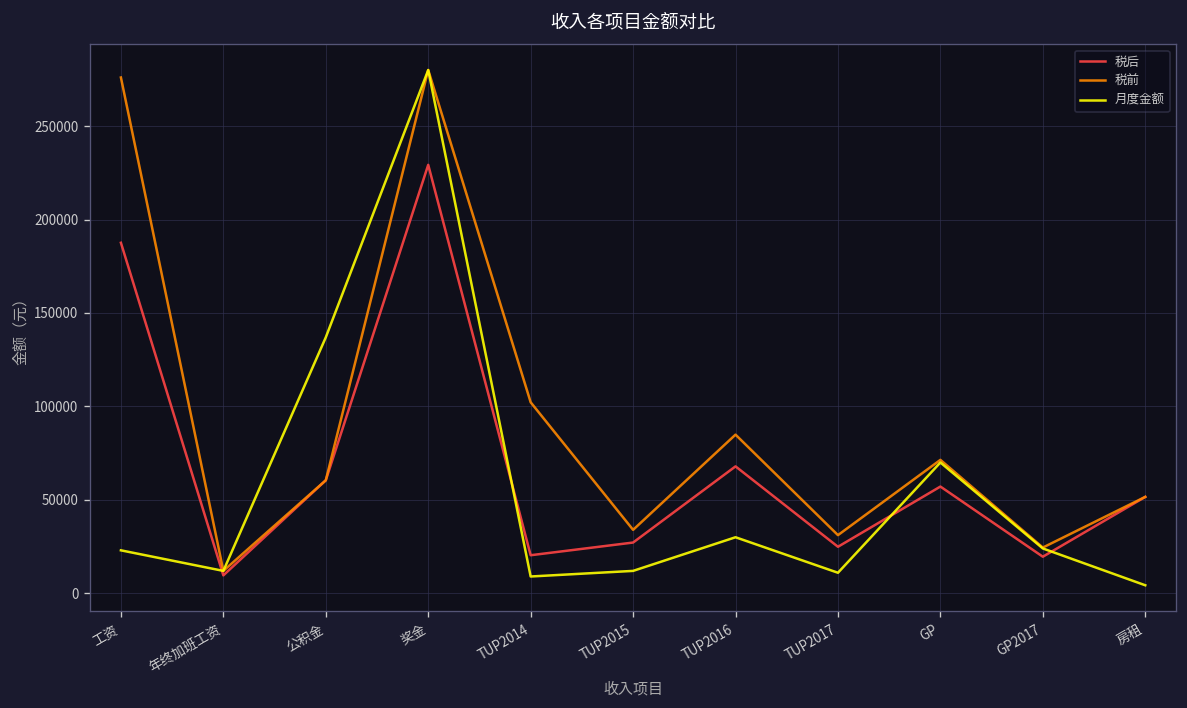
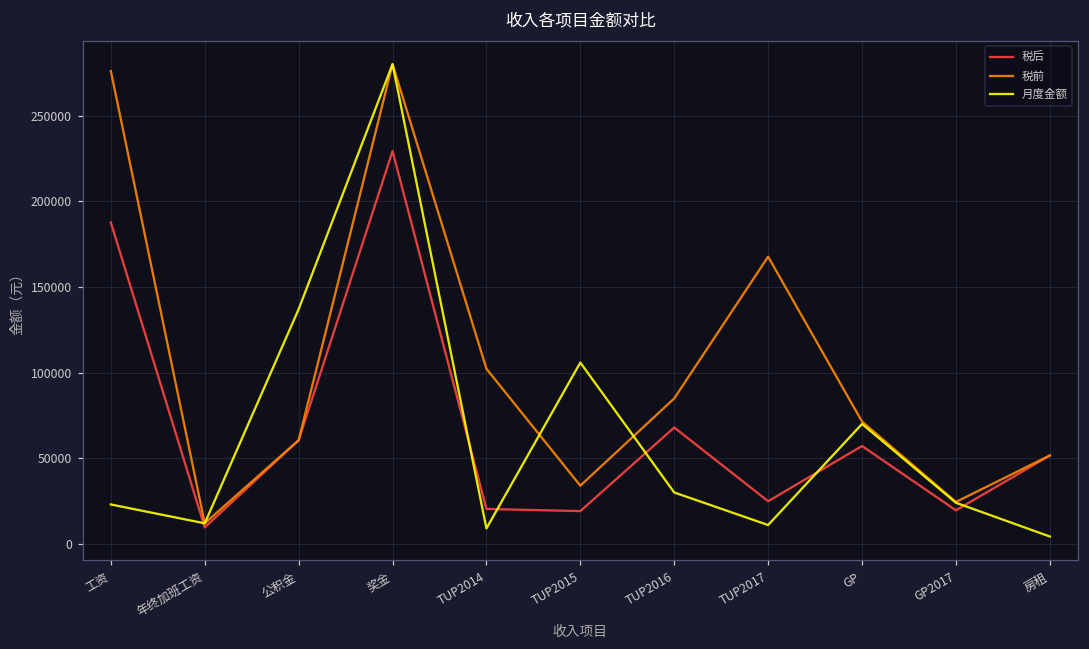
  {
    "税后": {
      "工资": 188000,
      "年终加班工资": 10000,
      "奖金": 229000,
      "TUP2014": 20000,
-     "TUP2015": 27000,
+     "TUP2015": 19000,
      "TUP2016": 68000,
      "TUP2017": 25000,
      "GP": 57000,
      "GP2017": 20000
    },
    "税前": {
      "工资": 276000,
      "TUP2014": 102000,
      "TUP2015": 34000,
      "TUP2016": 85000,
-     "TUP2017": 31000
+     "TUP2017": 168000
    },
    "月度金额": {
      "工资": 23000,
      "公积金": 137000,
      "TUP2014": 9000,
-     "TUP2015": 12000,
+     "TUP2015": 106000,
      "TUP2016": 30000,
      "TUP2017": 11000,
      "房租": 4000
    }
  }
